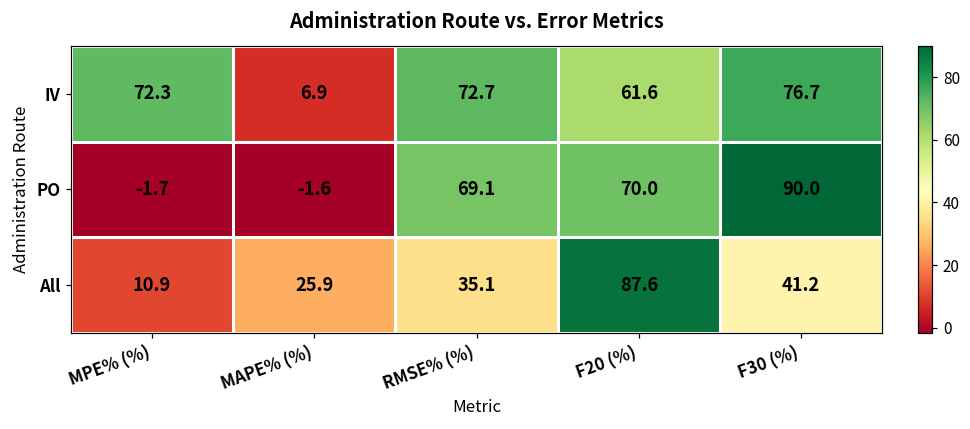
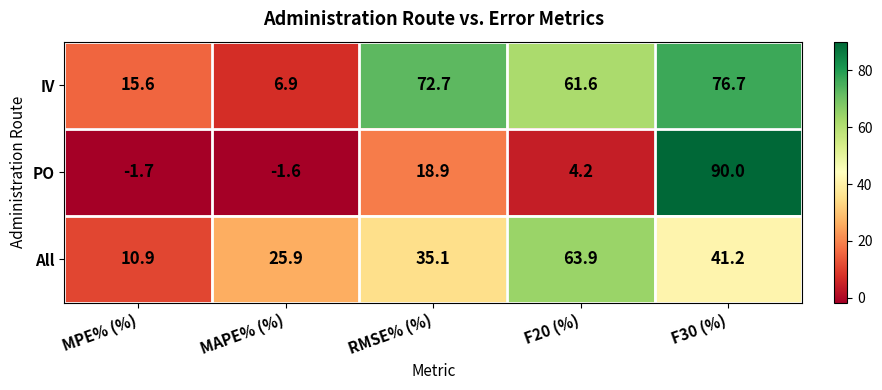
  {
    "IV": {
-     "MPE% (%)": 72.3,
+     "MPE% (%)": 15.6,
      "MAPE% (%)": 6.9,
      "RMSE% (%)": 72.7,
      "F20 (%)": 61.6,
      "F30 (%)": 76.7
    },
    "PO": {
      "MPE% (%)": -1.7,
      "MAPE% (%)": -1.6,
-     "RMSE% (%)": 69.1,
-     "F20 (%)": 70.0,
+     "RMSE% (%)": 18.9,
+     "F20 (%)": 4.2,
      "F30 (%)": 90.0
    },
    "All": {
      "MPE% (%)": 10.9,
      "MAPE% (%)": 25.9,
      "RMSE% (%)": 35.1,
-     "F20 (%)": 87.6,
+     "F20 (%)": 63.9,
      "F30 (%)": 41.2
    }
  }
